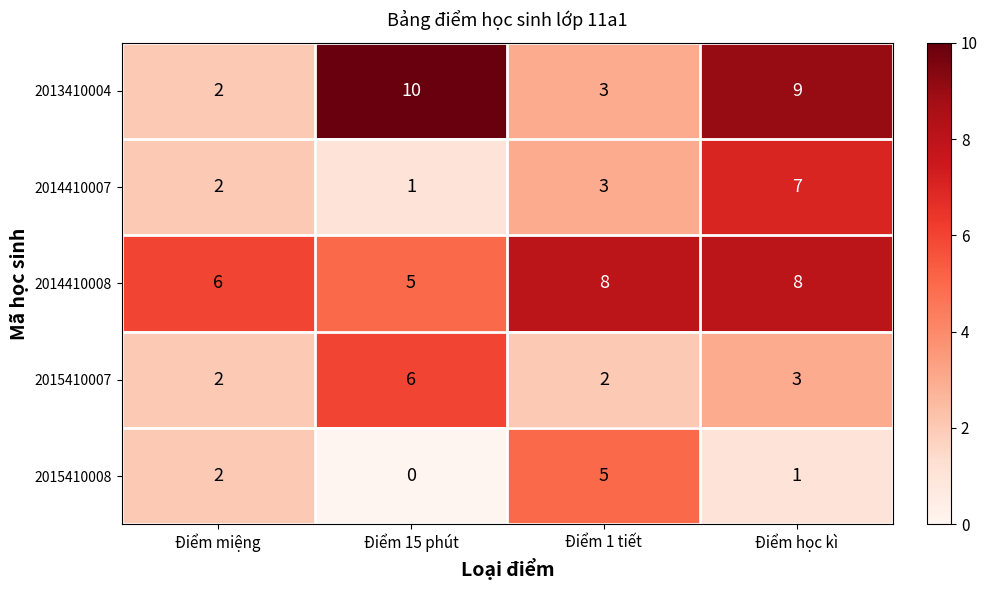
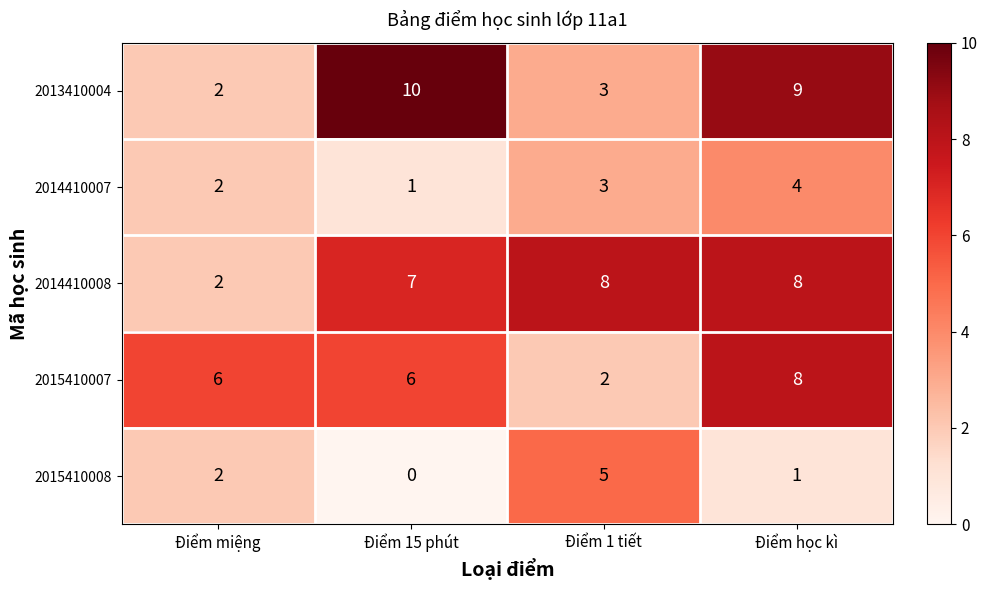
  {
    "2013410004": {
      "Điểm miệng": 2,
      "Điểm 15 phút": 10,
      "Điểm 1 tiết": 3,
      "Điểm học kì": 9
    },
    "2014410007": {
      "Điểm miệng": 2,
      "Điểm 15 phút": 1,
      "Điểm 1 tiết": 3,
-     "Điểm học kì": 7
+     "Điểm học kì": 4
    },
    "2014410008": {
-     "Điểm miệng": 6,
-     "Điểm 15 phút": 5,
+     "Điểm miệng": 2,
+     "Điểm 15 phút": 7,
      "Điểm 1 tiết": 8,
      "Điểm học kì": 8
    },
    "2015410007": {
-     "Điểm miệng": 2,
+     "Điểm miệng": 6,
      "Điểm 15 phút": 6,
      "Điểm 1 tiết": 2,
-     "Điểm học kì": 3
+     "Điểm học kì": 8
    },
    "2015410008": {
      "Điểm miệng": 2,
      "Điểm 15 phút": 0,
      "Điểm 1 tiết": 5,
      "Điểm học kì": 1
    }
  }
